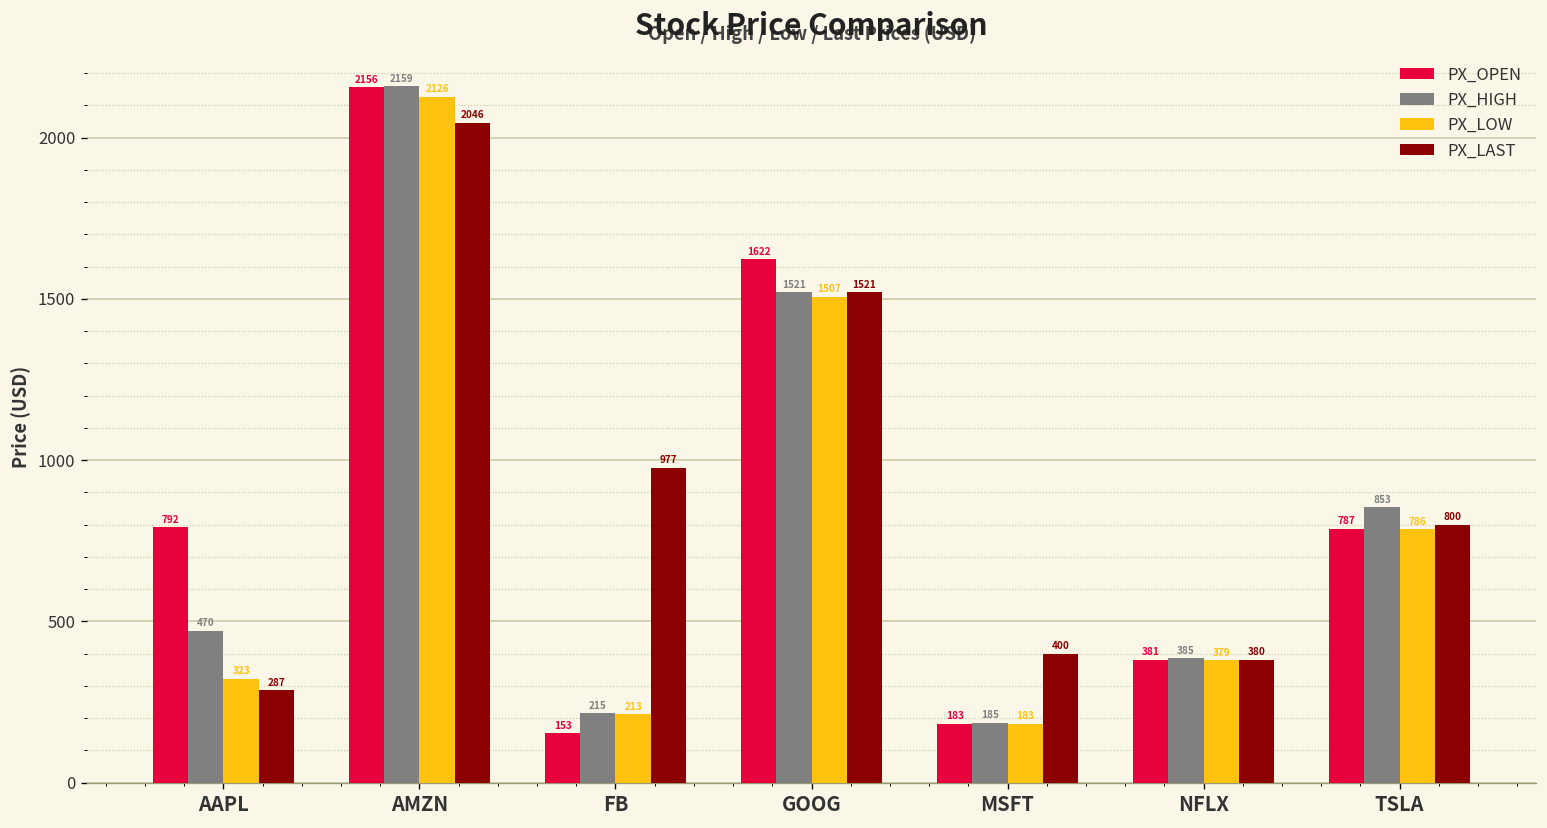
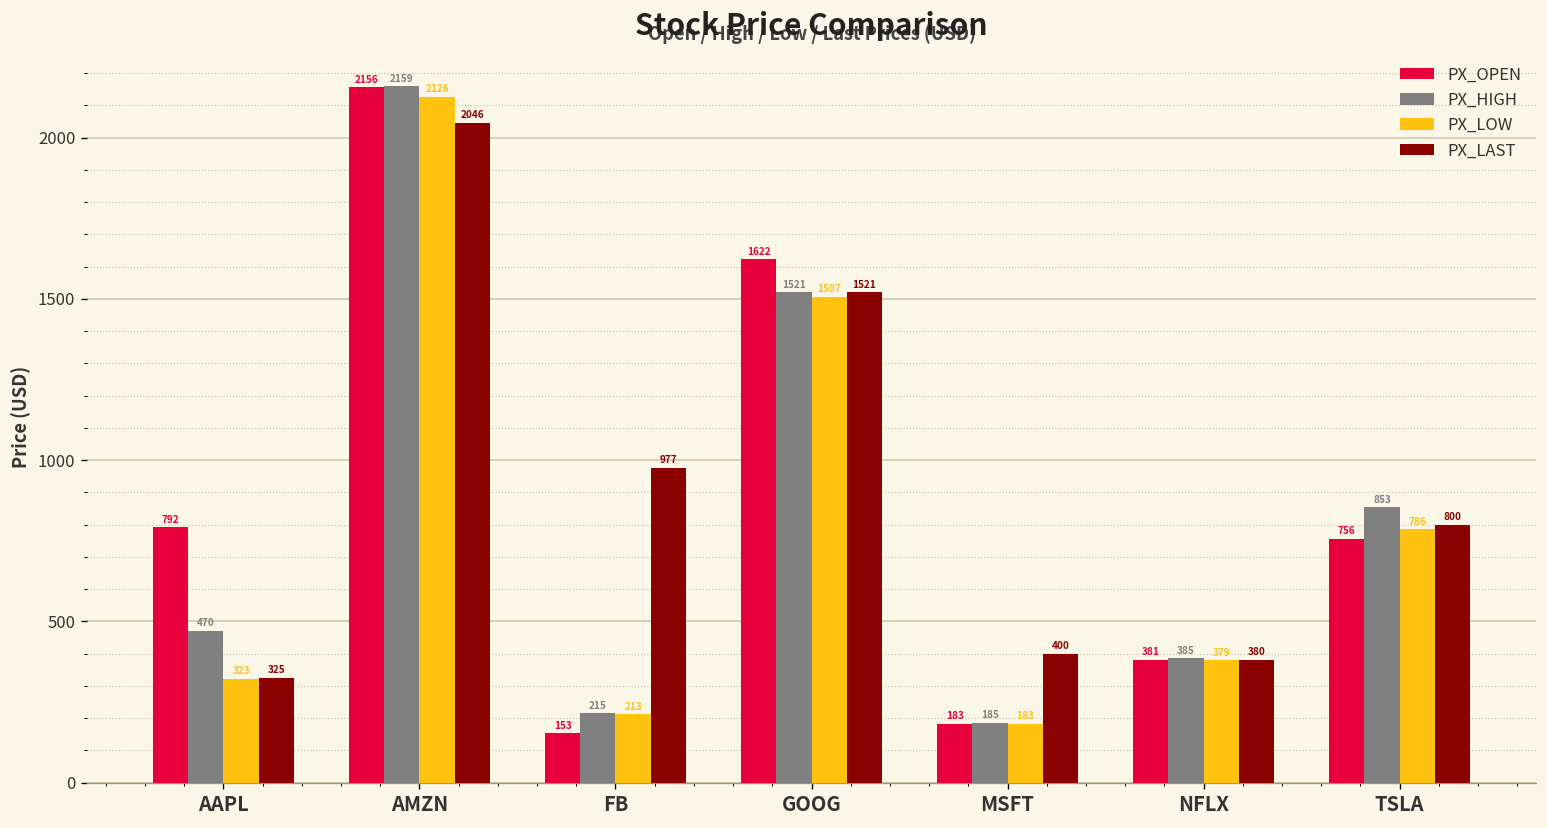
  {
    "PX_OPEN": {
      "AAPL": 792,
      "AMZN": 2156,
      "FB": 153,
      "GOOG": 1622,
      "MSFT": 183,
      "NFLX": 381,
-     "TSLA": 787
+     "TSLA": 756
    },
    "PX_HIGH": {
      "AAPL": 470,
      "AMZN": 2159,
      "FB": 215,
      "GOOG": 1521,
      "MSFT": 185,
      "NFLX": 385,
      "TSLA": 853
    },
    "PX_LOW": {
      "AAPL": 323,
      "AMZN": 2126,
      "FB": 213,
      "GOOG": 1507,
      "MSFT": 183,
      "NFLX": 379,
      "TSLA": 786
    },
    "PX_LAST": {
-     "AAPL": 287,
+     "AAPL": 325,
      "AMZN": 2046,
      "FB": 977,
      "GOOG": 1521,
      "MSFT": 400,
      "NFLX": 380,
      "TSLA": 800
    }
  }
